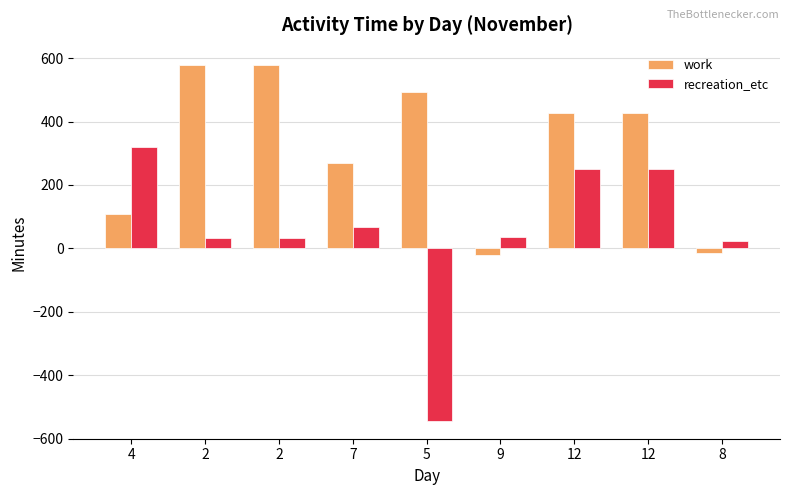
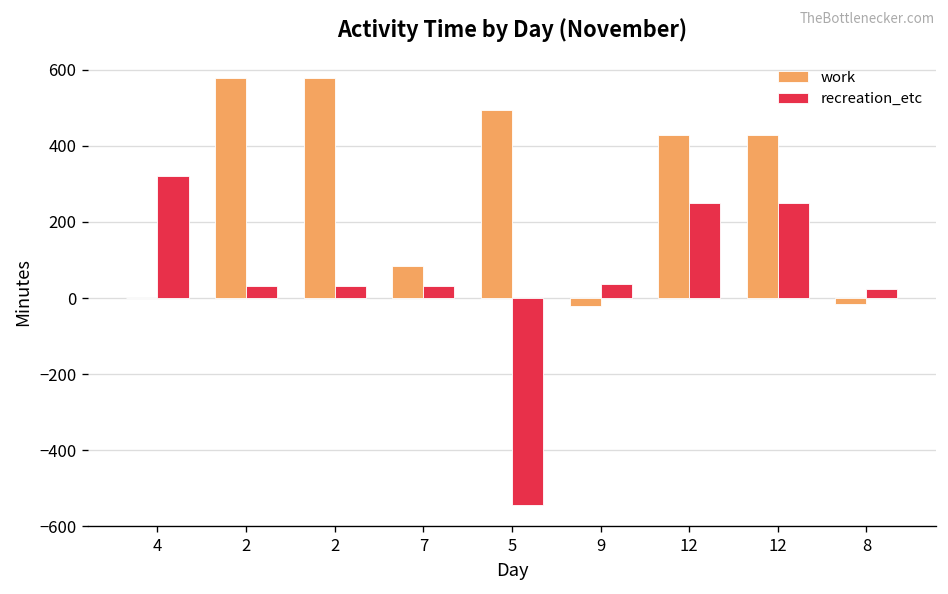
  {
    "work": {
-     "4": 110,
-     "7": 270,
+     "4": 0,
+     "7": 80,
      "5": 490,
      "9": -20,
      "8": -10
    },
    "recreation_etc": {
      "4": 320,
-     "7": 70,
+     "7": 30,
      "5": -540,
      "9": 40,
      "8": 20
    }
  }
